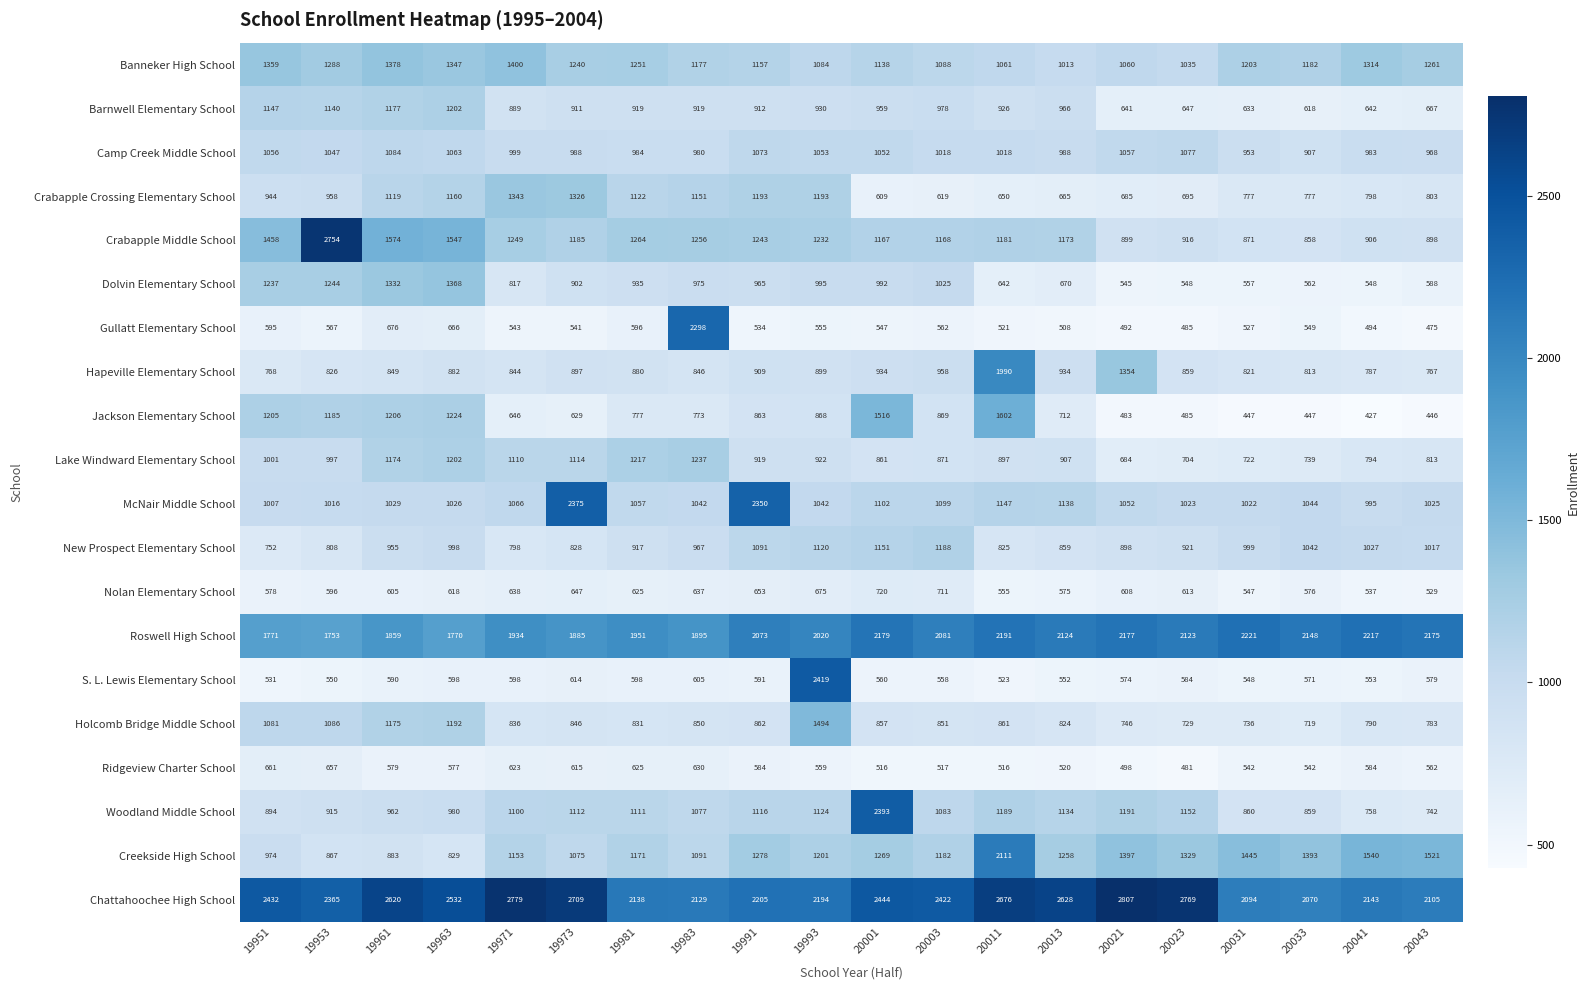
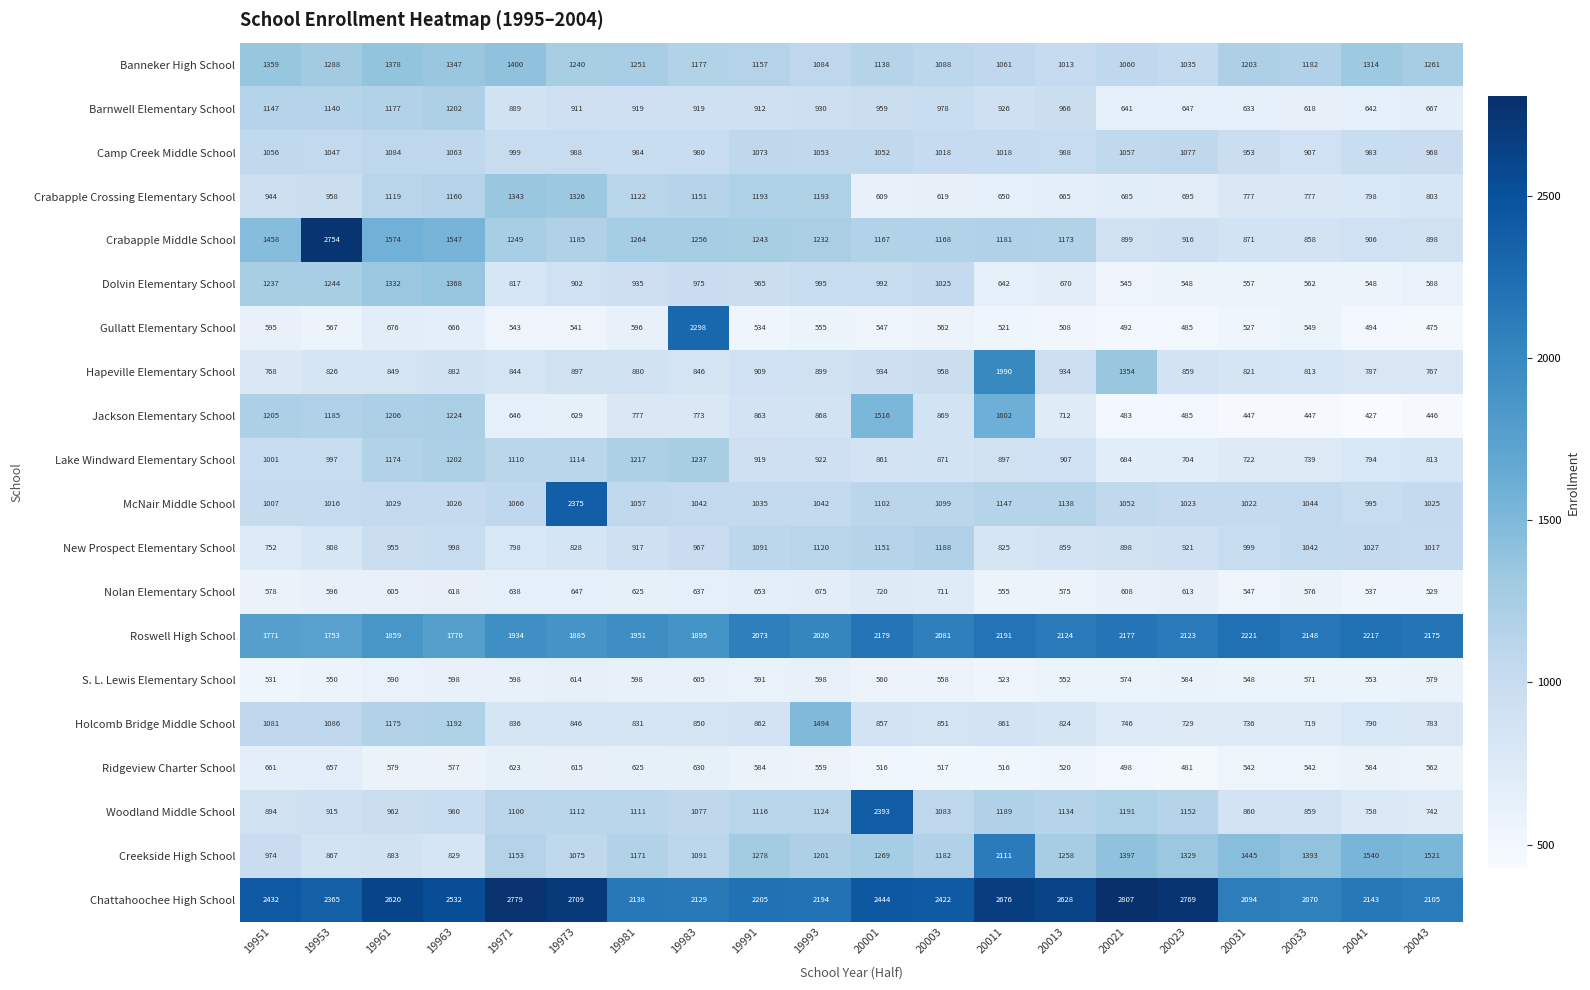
  {
    "McNair Middle School": {
      "19951": 1007,
      "19953": 1016,
      "19961": 1029,
      "19963": 1026,
      "19971": 1066,
      "19973": 2375,
      "19981": 1057,
      "19983": 1042,
-     "19991": 2350,
+     "19991": 1035,
      "19993": 1042,
      "20001": 1102,
      "20003": 1099,
      "20011": 1147,
      "20013": 1138,
      "20021": 1052,
      "20023": 1023,
      "20031": 1022,
      "20033": 1044,
      "20041": 995,
      "20043": 1025
    },
    "S. L. Lewis Elementary School": {
      "19951": 531,
      "19953": 550,
      "19961": 590,
      "19963": 598,
      "19971": 598,
      "19973": 614,
      "19981": 598,
      "19983": 605,
      "19991": 591,
-     "19993": 2419,
+     "19993": 598,
      "20001": 560,
      "20003": 558,
      "20011": 523,
      "20013": 552,
      "20021": 574,
      "20023": 584,
      "20031": 548,
      "20033": 571,
      "20041": 553,
      "20043": 579
    }
  }
